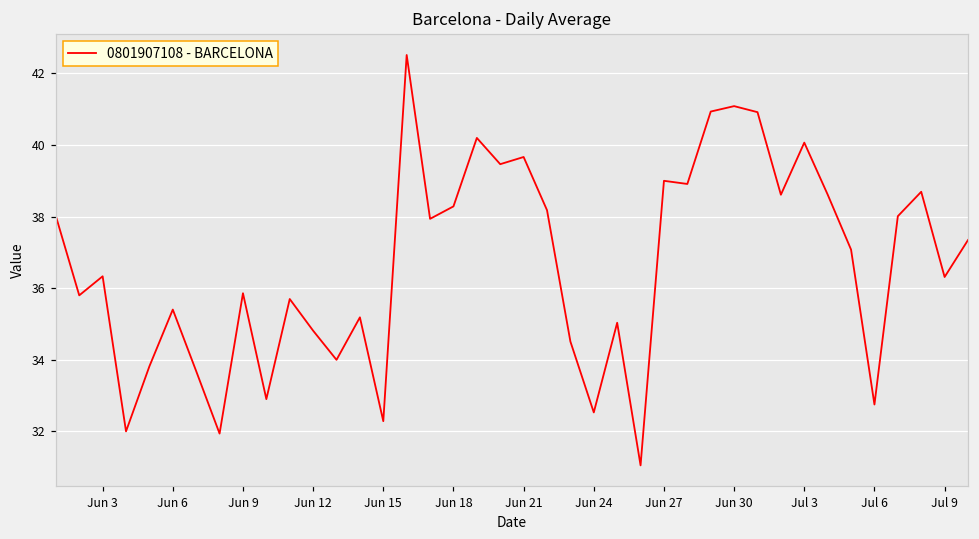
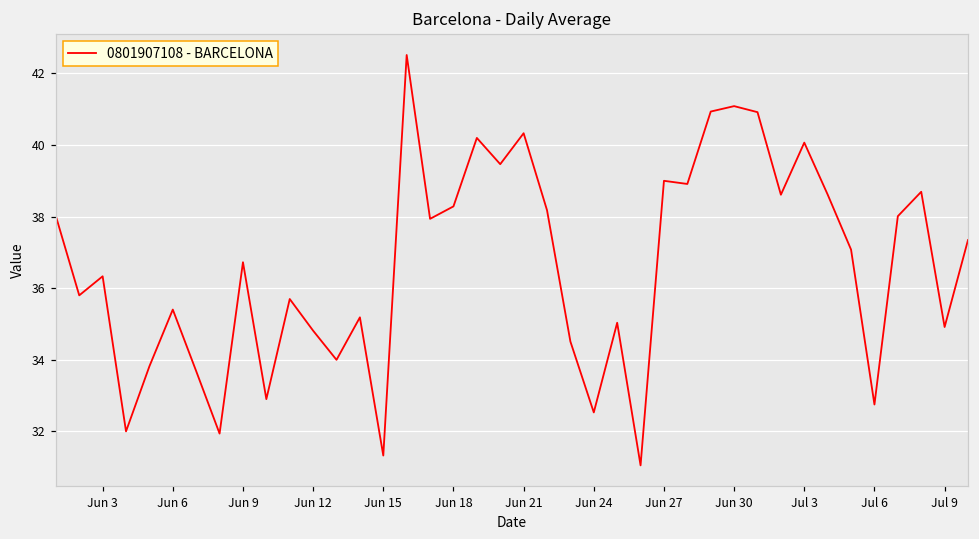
  {
    "Jun 3": 36.3,
    "Jun 6": 35.4,
-   "Jun 9": 35.9,
+   "Jun 9": 36.7,
    "Jun 12": 34.8,
-   "Jun 15": 32.3,
+   "Jun 15": 31.3,
    "Jun 18": 38.3,
-   "Jun 21": 39.7,
+   "Jun 21": 40.3,
    "Jun 24": 32.5,
    "Jun 27": 39.0,
    "Jun 30": 41.1,
    "Jul 3": 40.1,
    "Jul 6": 32.7,
-   "Jul 9": 36.3
+   "Jul 9": 34.9
  }
